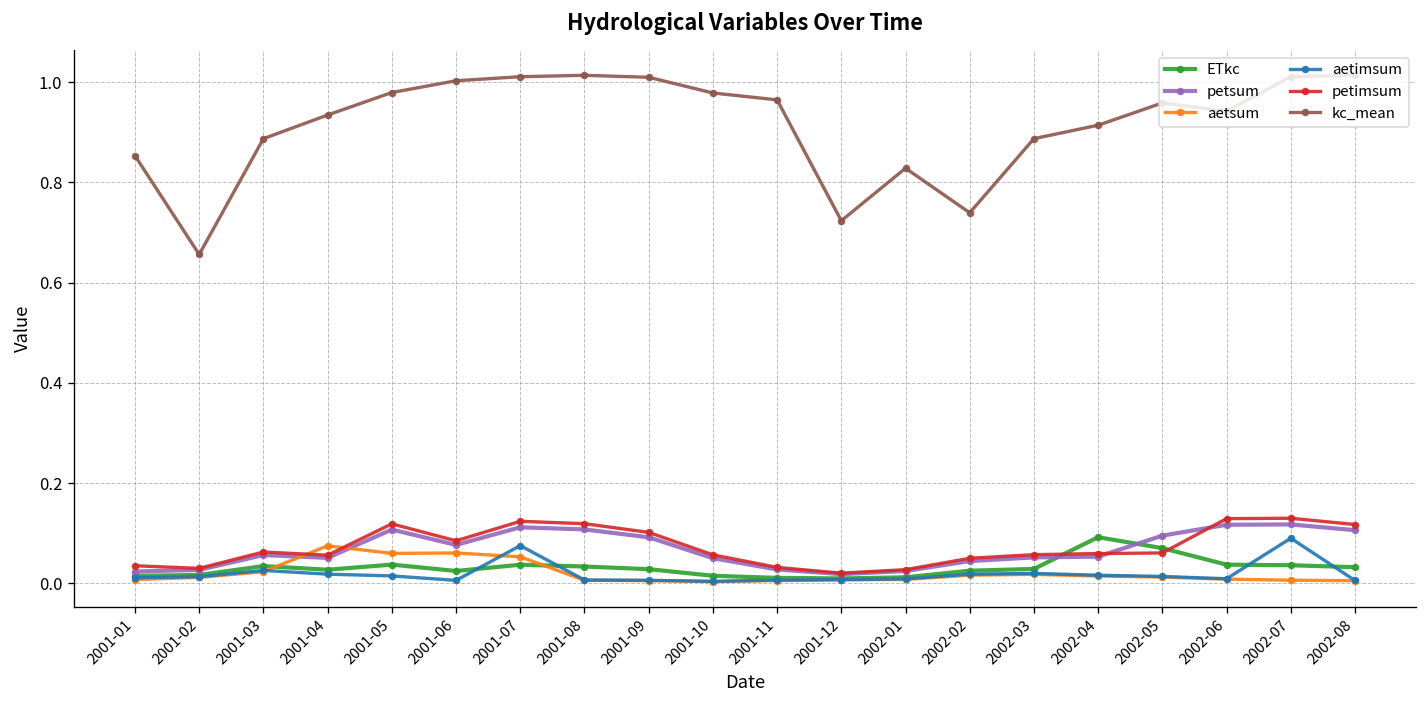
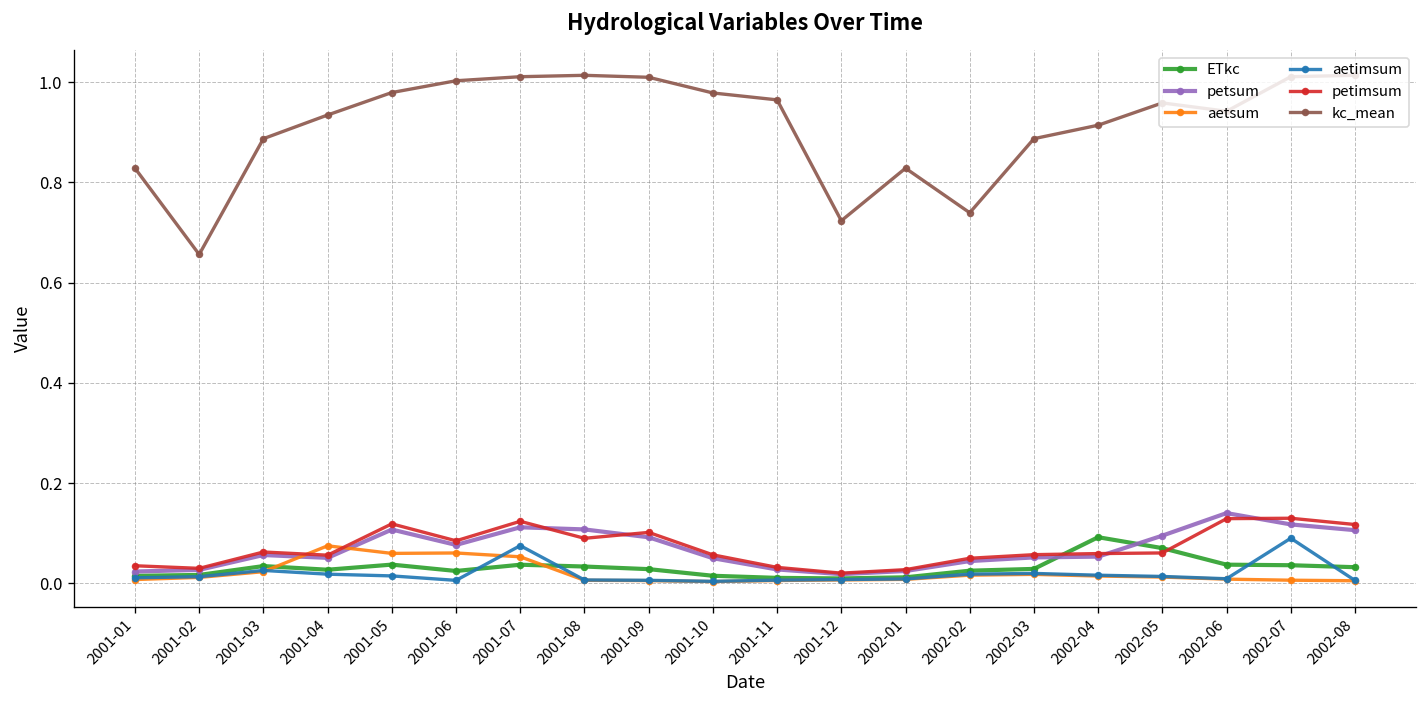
  {
    "ETkc": {
      "2001-03": 0.03,
      "2001-04": 0.03,
      "2001-05": 0.04,
      "2001-06": 0.02,
      "2001-07": 0.04,
      "2001-08": 0.03,
      "2001-09": 0.03,
      "2001-10": 0.01,
      "2002-02": 0.03,
      "2002-03": 0.03,
      "2002-04": 0.09,
      "2002-05": 0.07,
      "2002-06": 0.04,
      "2002-07": 0.04,
      "2002-08": 0.03
    },
    "petsum": {
      "2001-01": 0.02,
      "2001-05": 0.11,
      "2001-06": 0.08,
      "2001-07": 0.11,
      "2001-08": 0.11,
      "2001-09": 0.09,
      "2001-10": 0.05,
      "2002-04": 0.05,
      "2002-05": 0.10,
-     "2002-06": 0.12,
+     "2002-06": 0.14,
      "2002-07": 0.12,
      "2002-08": 0.11
    },
    "aetsum": {
      "2001-04": 0.07,
      "2001-05": 0.06,
      "2001-06": 0.06,
      "2001-07": 0.05,
      "2002-07": 0.01
    },
    "aetimsum": {
      "2001-04": 0.02,
      "2001-05": 0.01,
      "2001-06": 0.01,
      "2001-07": 0.08,
      "2002-07": 0.09
    },
    "petimsum": {
      "2001-01": 0.03,
      "2001-05": 0.12,
      "2001-06": 0.08,
      "2001-07": 0.12,
-     "2001-08": 0.12,
+     "2001-08": 0.09,
      "2001-09": 0.10,
      "2001-10": 0.06,
      "2002-04": 0.06,
      "2002-05": 0.06,
      "2002-06": 0.13,
      "2002-07": 0.13,
      "2002-08": 0.12
    },
    "kc_mean": {
-     "2001-01": 0.85,
+     "2001-01": 0.83,
      "2001-02": 0.66,
      "2001-03": 0.89,
      "2001-04": 0.93,
      "2001-05": 0.98,
      "2001-06": 1.00,
      "2001-07": 1.01,
      "2001-08": 1.01,
      "2001-09": 1.01,
      "2001-10": 0.98,
      "2001-11": 0.96,
      "2001-12": 0.72,
      "2002-01": 0.83,
      "2002-02": 0.74,
      "2002-03": 0.89,
      "2002-04": 0.91
    }
  }
